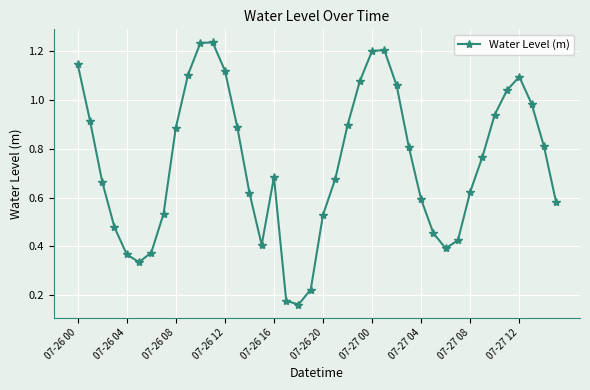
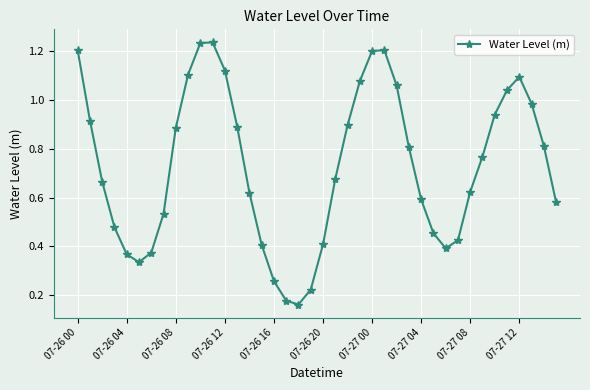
  {
-   "07-26 00": 1.15,
+   "07-26 00": 1.20,
    "07-26 04": 0.37,
    "07-26 08": 0.89,
    "07-26 12": 1.12,
-   "07-26 16": 0.68,
-   "07-26 20": 0.53,
+   "07-26 16": 0.26,
+   "07-26 20": 0.41,
    "07-27 00": 1.20,
    "07-27 04": 0.59,
    "07-27 08": 0.62,
    "07-27 12": 1.10
  }
